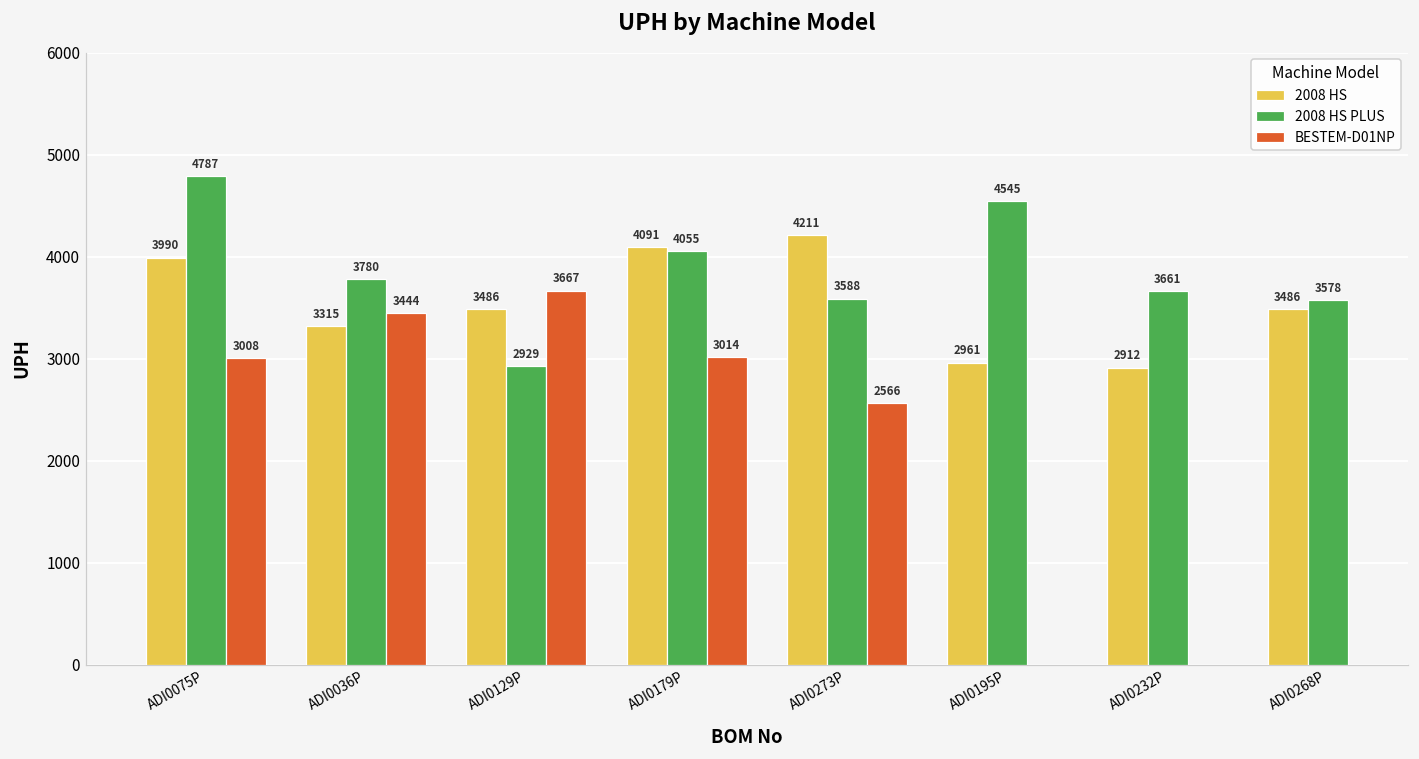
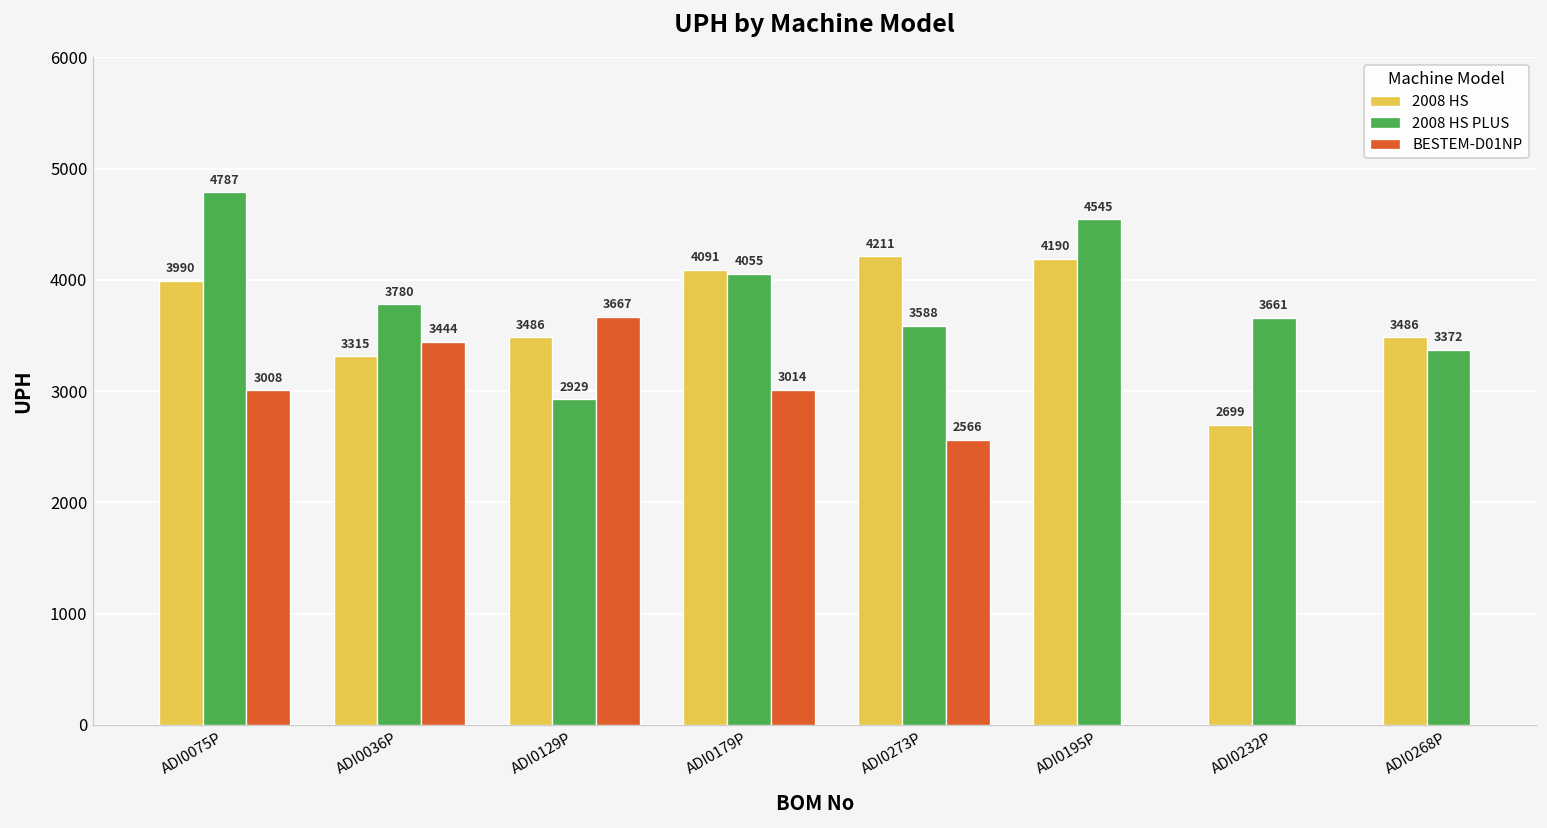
  {
    "2008 HS": {
      "ADI0075P": 3990,
      "ADI0036P": 3315,
      "ADI0129P": 3486,
      "ADI0179P": 4091,
      "ADI0273P": 4211,
-     "ADI0195P": 2961,
-     "ADI0232P": 2912,
+     "ADI0195P": 4190,
+     "ADI0232P": 2699,
      "ADI0268P": 3486
    },
    "2008 HS PLUS": {
      "ADI0075P": 4787,
      "ADI0036P": 3780,
      "ADI0129P": 2929,
      "ADI0179P": 4055,
      "ADI0273P": 3588,
      "ADI0195P": 4545,
      "ADI0232P": 3661,
-     "ADI0268P": 3578
+     "ADI0268P": 3372
    }
  }
